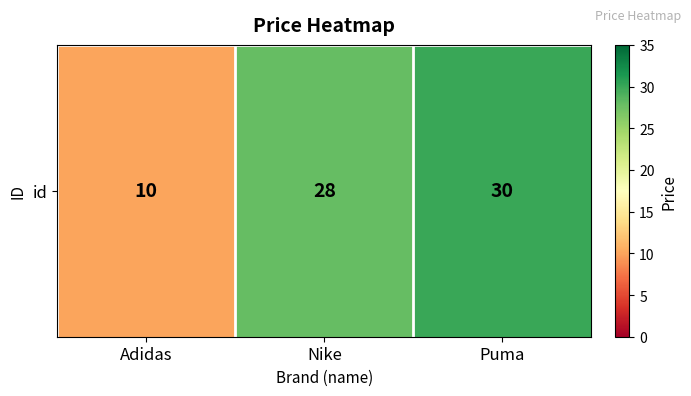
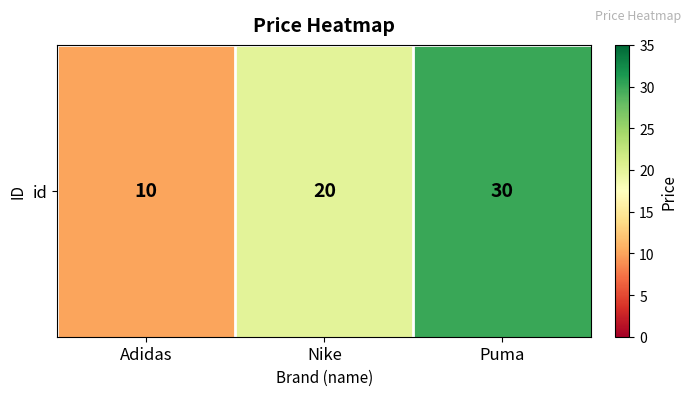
  {
    "id": {
      "Adidas": 10,
-     "Nike": 28,
+     "Nike": 20,
      "Puma": 30
    }
  }
